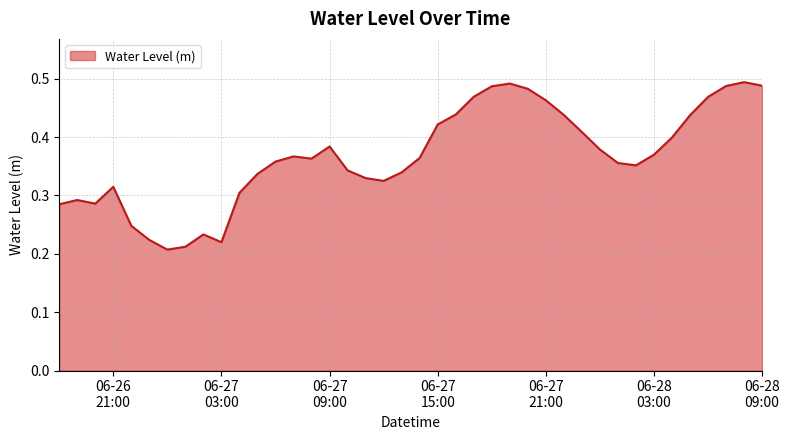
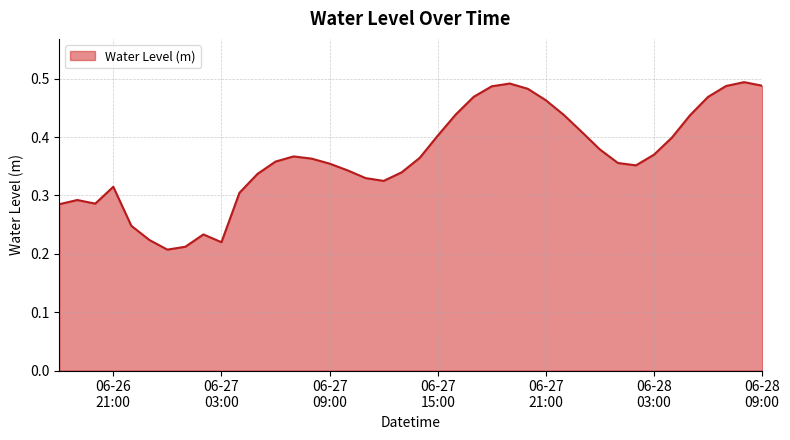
  {
    "06-26 21:00": 0.31,
    "06-27 03:00": 0.22,
-   "06-27 09:00": 0.38,
-   "06-27 15:00": 0.42,
+   "06-27 09:00": 0.35,
+   "06-27 15:00": 0.40,
    "06-27 21:00": 0.46,
    "06-28 03:00": 0.37,
    "06-28 09:00": 0.49
  }
